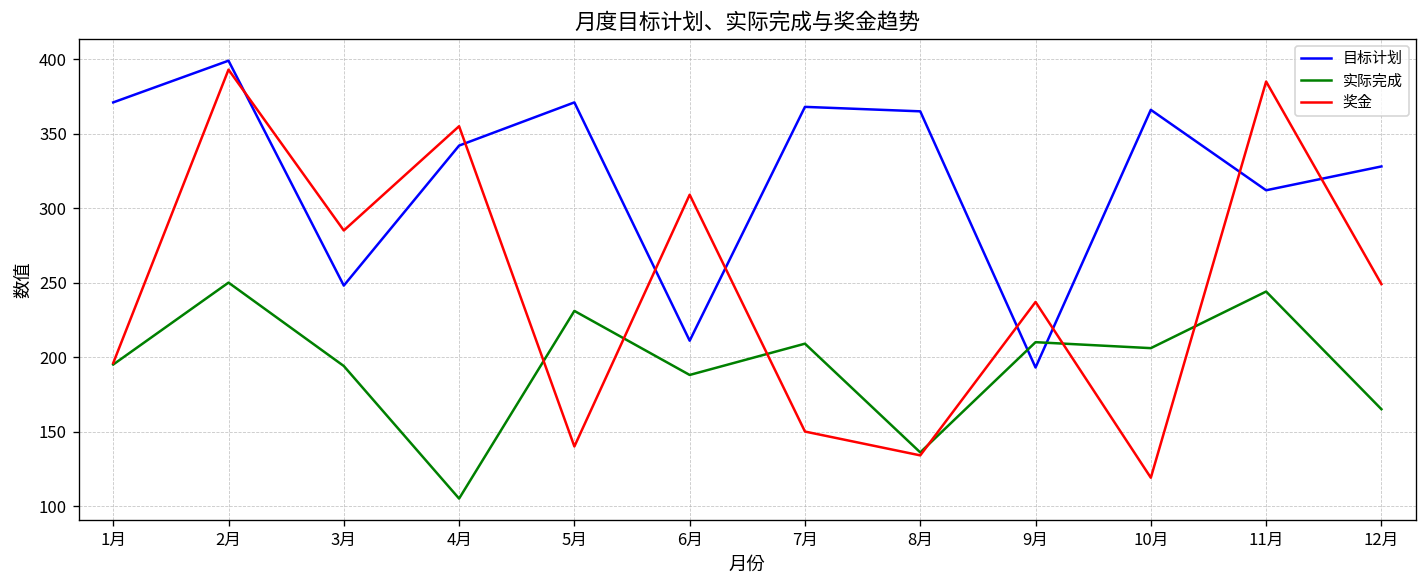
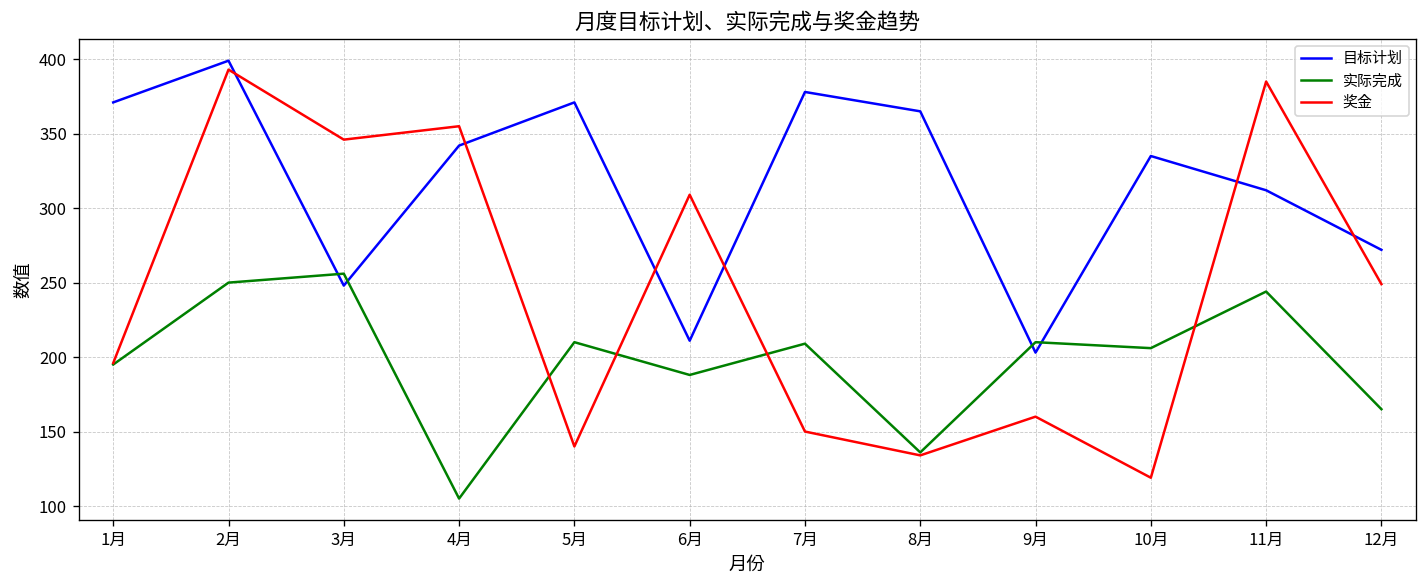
  {
    "目标计划": {
      "1月": 371,
      "2月": 399,
      "3月": 248,
      "4月": 342,
      "5月": 371,
      "6月": 211,
-     "7月": 368,
+     "7月": 378,
      "8月": 365,
-     "9月": 193,
-     "10月": 366,
+     "9月": 203,
+     "10月": 335,
      "11月": 312,
-     "12月": 328
+     "12月": 272
    },
    "实际完成": {
      "2月": 250,
-     "3月": 194,
+     "3月": 256,
      "4月": 105,
-     "5月": 231,
+     "5月": 210,
      "6月": 188,
      "7月": 209,
      "9月": 210,
      "10月": 206,
      "11月": 244,
      "12月": 165
    },
    "奖金": {
      "2月": 393,
-     "3月": 285,
+     "3月": 346,
      "4月": 355,
      "5月": 140,
      "6月": 309,
      "7月": 150,
-     "9月": 237,
+     "9月": 160,
      "10月": 119,
      "11月": 385,
      "12月": 249
    }
  }
